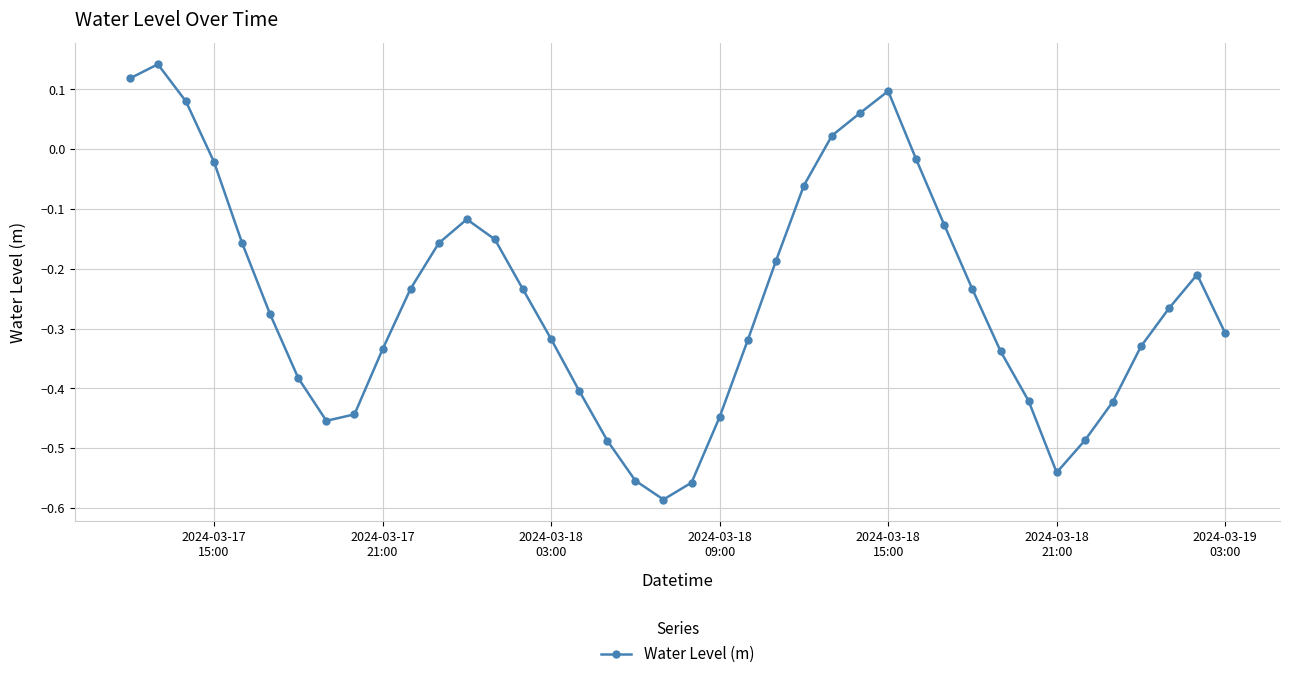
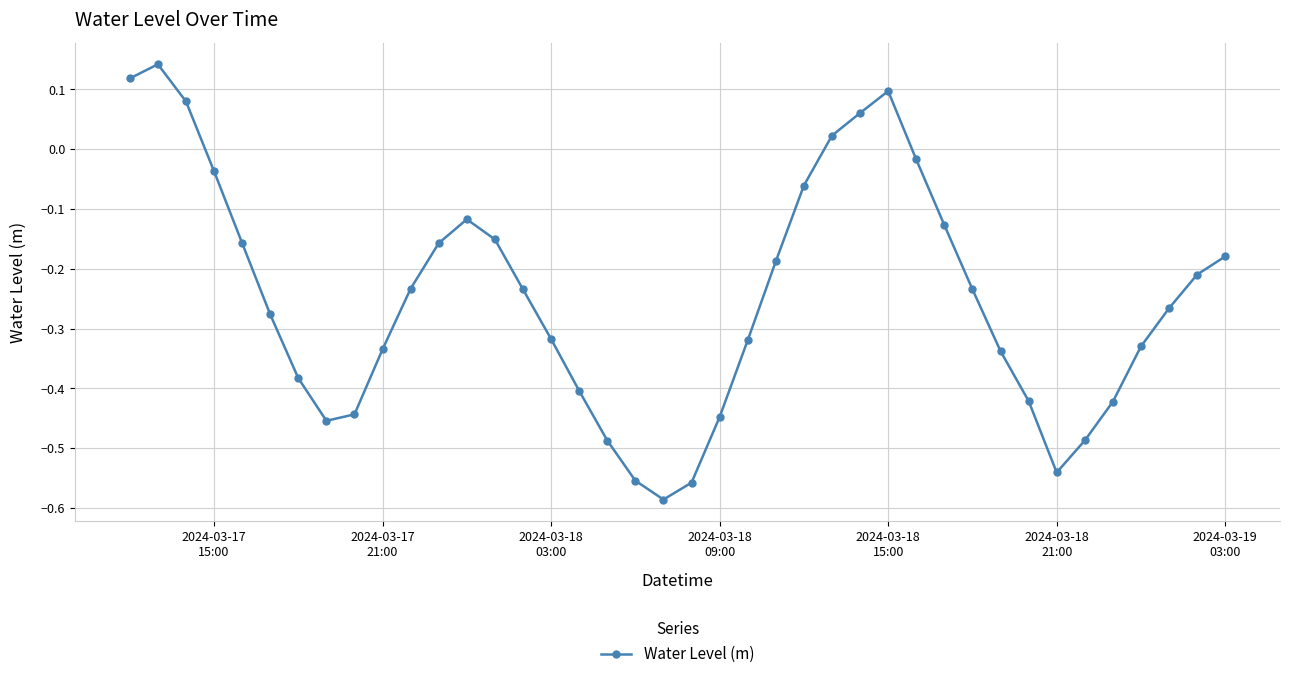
  {
-   "2024-03-17 15:00": -0.02,
+   "2024-03-17 15:00": -0.04,
    "2024-03-17 21:00": -0.33,
    "2024-03-18 03:00": -0.32,
    "2024-03-18 09:00": -0.45,
    "2024-03-18 15:00": 0.10,
    "2024-03-18 21:00": -0.54,
-   "2024-03-19 03:00": -0.31
+   "2024-03-19 03:00": -0.18
  }
